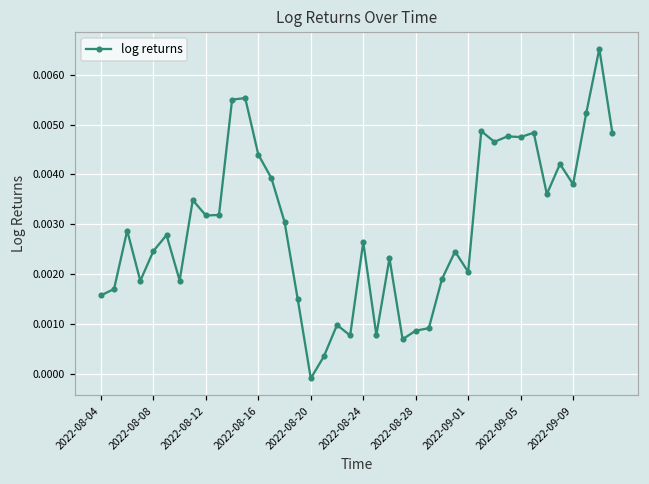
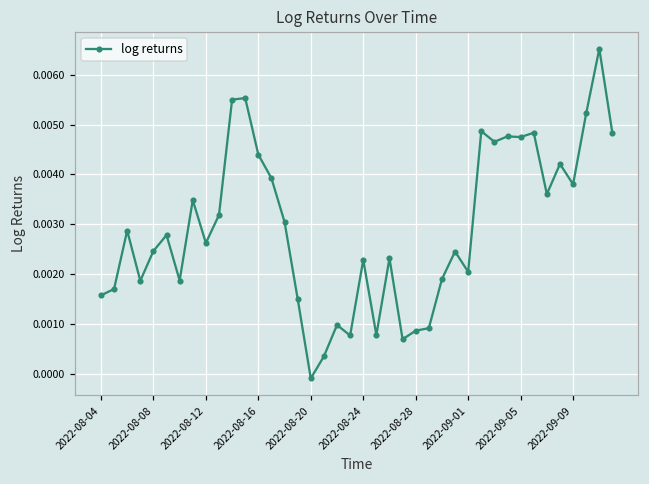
  {
    "2022-08-04": 0.0016,
    "2022-08-08": 0.0025,
-   "2022-08-12": 0.0032,
+   "2022-08-12": 0.0026,
    "2022-08-16": 0.0044,
    "2022-08-20": -0.0001,
-   "2022-08-24": 0.0026,
+   "2022-08-24": 0.0023,
    "2022-08-28": 0.0009,
    "2022-09-01": 0.0020,
    "2022-09-05": 0.0048,
    "2022-09-09": 0.0038
  }
